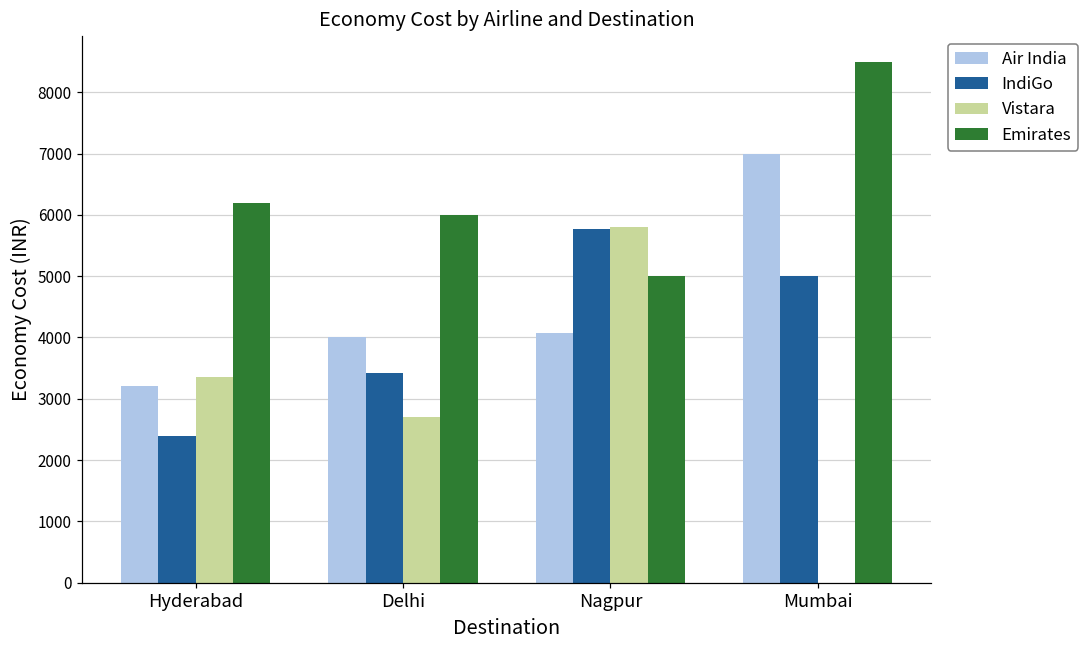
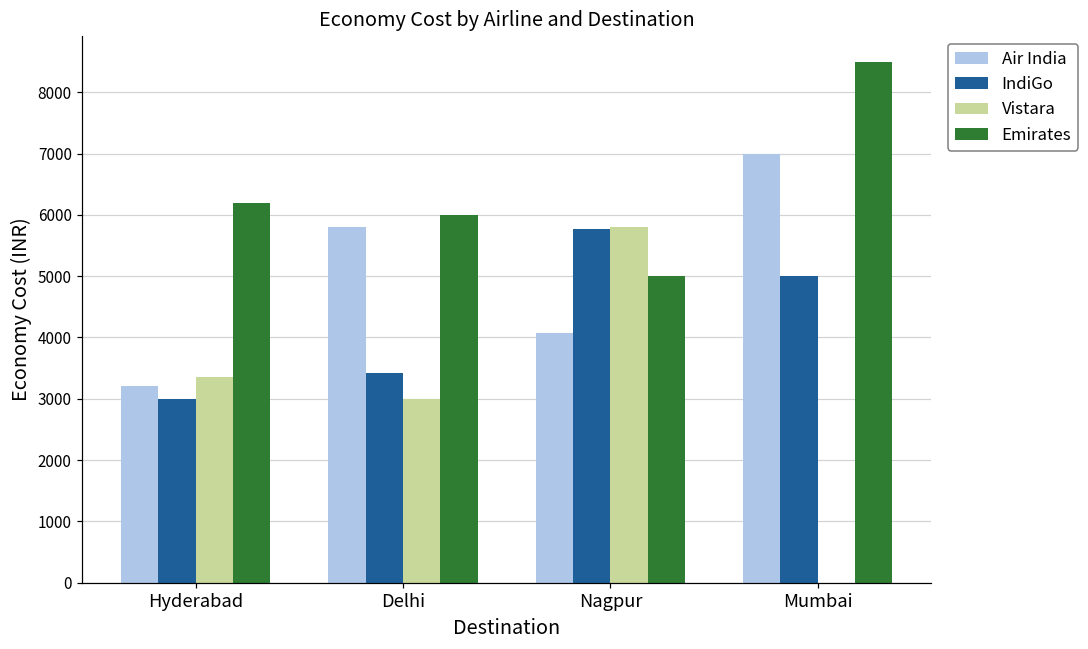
  {
    "Air India": {
      "Hyderabad": 3200,
-     "Delhi": 4000,
+     "Delhi": 5800,
      "Nagpur": 4100,
      "Mumbai": 7000
    },
    "IndiGo": {
-     "Hyderabad": 2400,
+     "Hyderabad": 3000,
      "Delhi": 3400,
      "Nagpur": 5800,
      "Mumbai": 5000
    },
    "Vistara": {
      "Hyderabad": 3400,
-     "Delhi": 2700,
+     "Delhi": 3000,
      "Nagpur": 5800,
      "Mumbai": 0
    },
    "Emirates": {
      "Hyderabad": 6200,
      "Delhi": 6000,
      "Nagpur": 5000,
      "Mumbai": 8500
    }
  }
